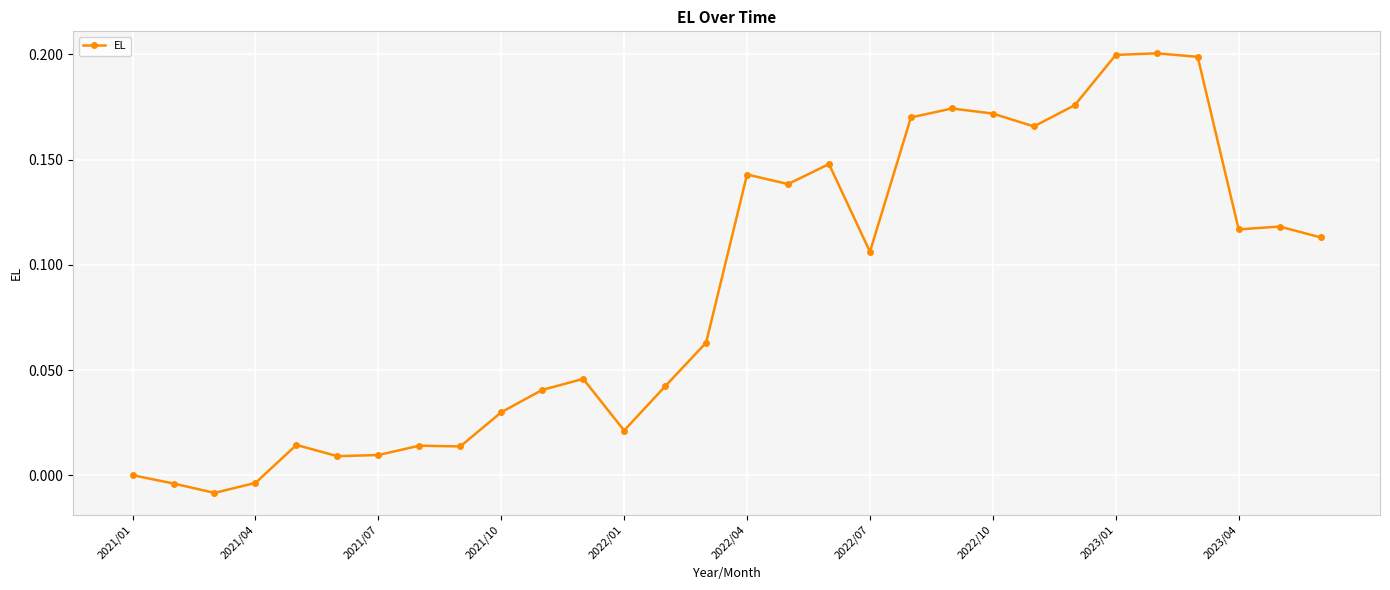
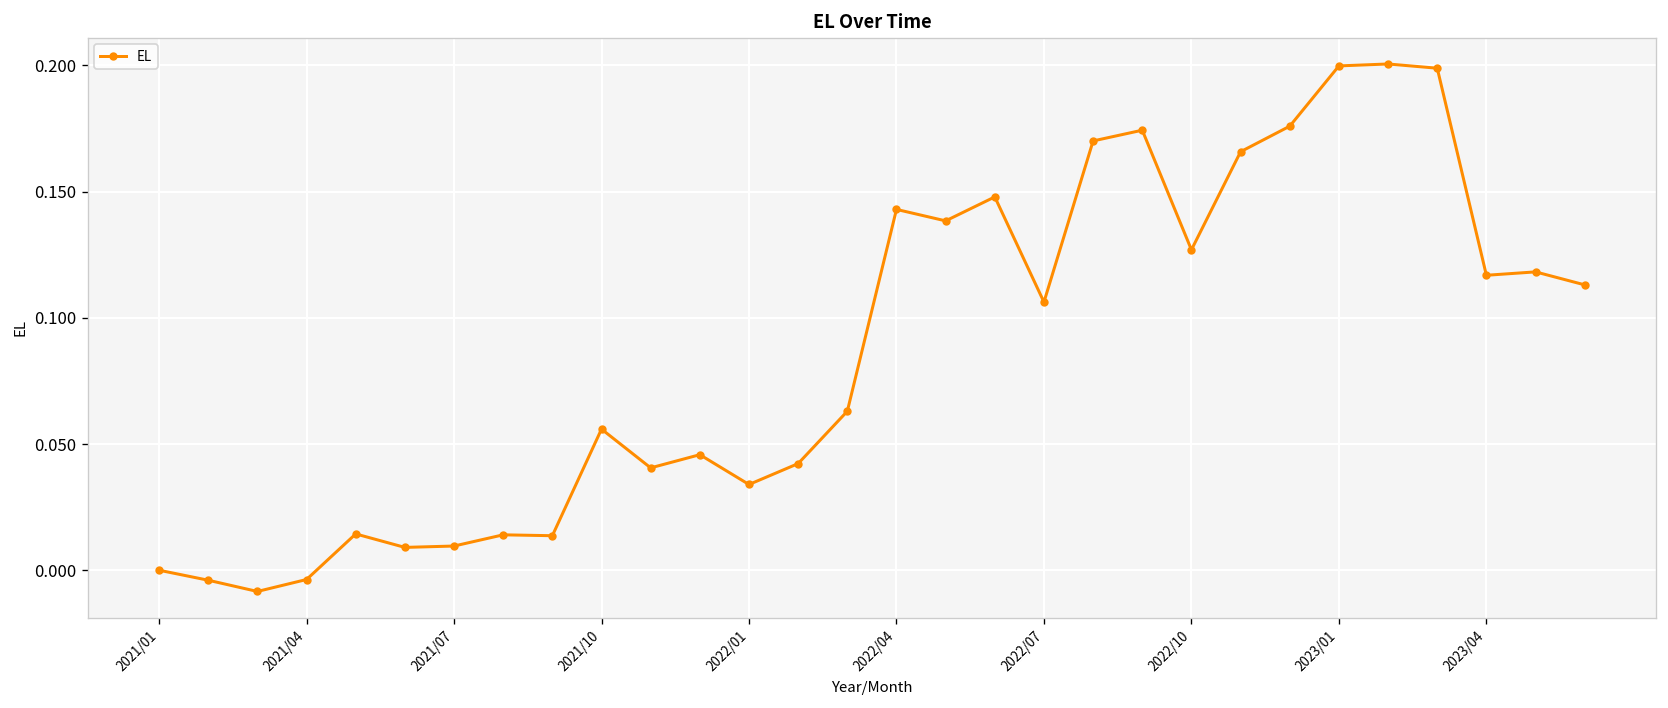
  {
    "2021/01": 0.000,
    "2021/04": -0.004,
    "2021/07": 0.010,
-   "2021/10": 0.030,
-   "2022/01": 0.021,
+   "2021/10": 0.056,
+   "2022/01": 0.034,
    "2022/04": 0.143,
    "2022/07": 0.106,
-   "2022/10": 0.172,
+   "2022/10": 0.127,
    "2023/01": 0.200,
    "2023/04": 0.117
  }
